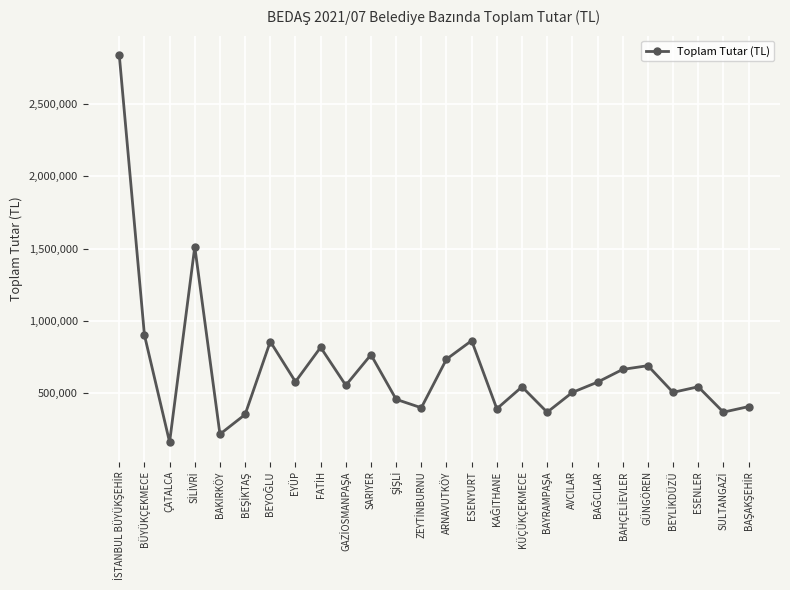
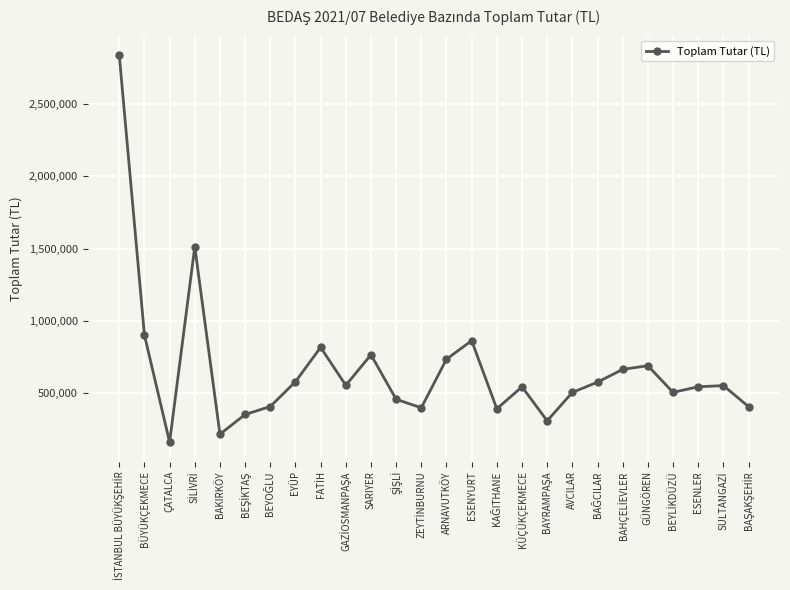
  {
    "İSTANBUL BÜYÜKŞEHİR": "2,840,000",
    "BÜYÜKÇEKMECE": "900,000",
    "ÇATALCA": "160,000",
    "SİLİVRİ": "1,510,000",
    "BAKIRKÖY": "210,000",
    "BEŞİKTAŞ": "350,000",
-   "BEYOĞLU": "860,000",
+   "BEYOĞLU": "410,000",
    "EYÜP": "580,000",
    "FATİH": "820,000",
    "GAZİOSMANPAŞA": "550,000",
    "SARIYER": "760,000",
    "ŞİŞLİ": "460,000",
    "ZEYTİNBURNU": "400,000",
    "ARNAVUTKÖY": "730,000",
    "ESENYURT": "860,000",
    "KAĞITHANE": "390,000",
    "KÜÇÜKÇEKMECE": "540,000",
-   "BAYRAMPAŞA": "370,000",
+   "BAYRAMPAŞA": "310,000",
    "AVCILAR": "500,000",
    "BAĞCILAR": "570,000",
    "BAHÇELİEVLER": "660,000",
    "GÜNGÖREN": "690,000",
    "BEYLİKDÜZÜ": "500,000",
    "ESENLER": "540,000",
-   "SULTANGAZİ": "370,000",
+   "SULTANGAZİ": "550,000",
    "BAŞAKŞEHİR": "410,000"
  }
